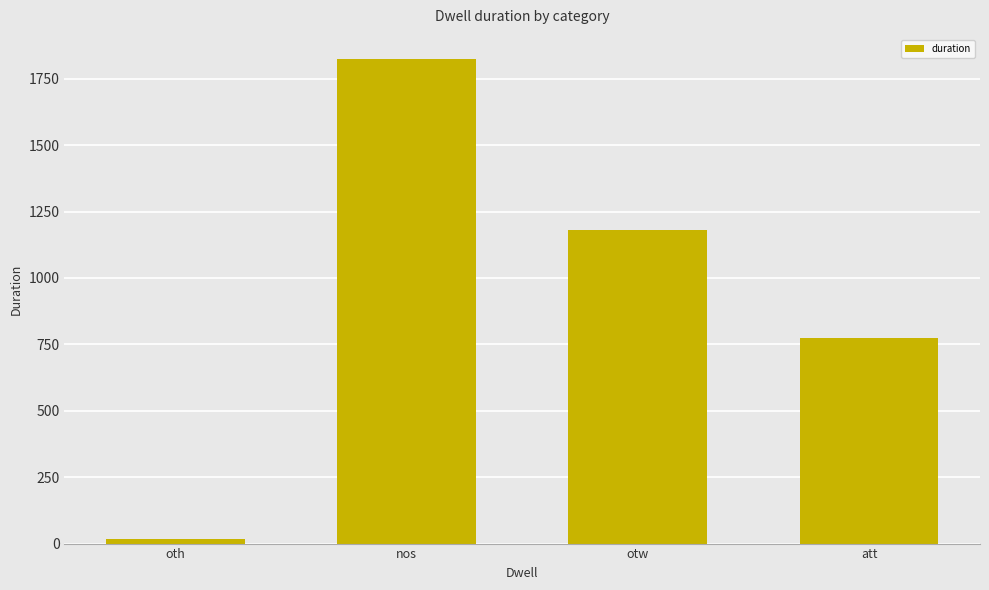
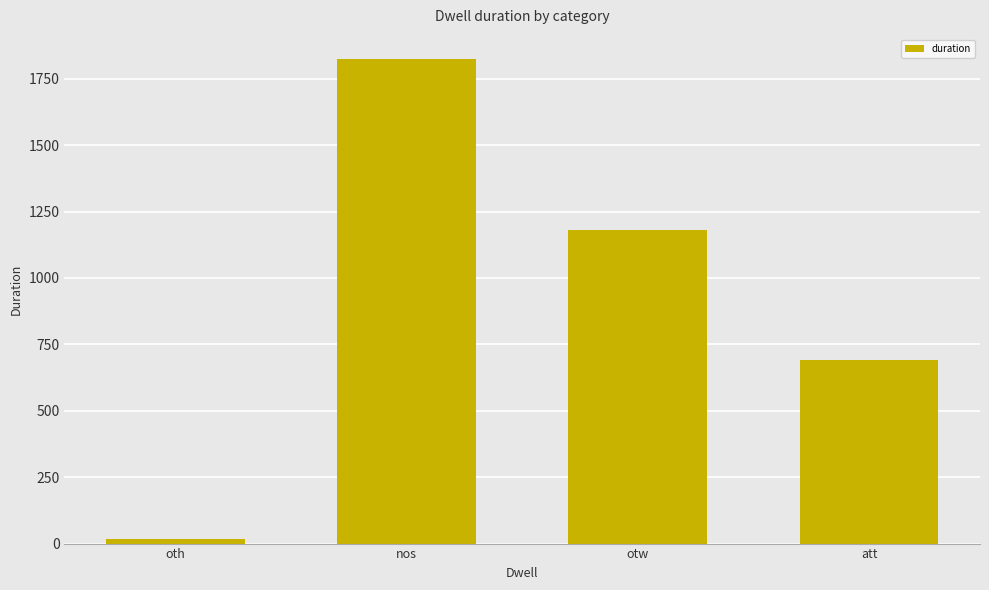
  {
    "oth": 20,
    "nos": 1820,
    "otw": 1180,
-   "att": 780
+   "att": 690
  }
